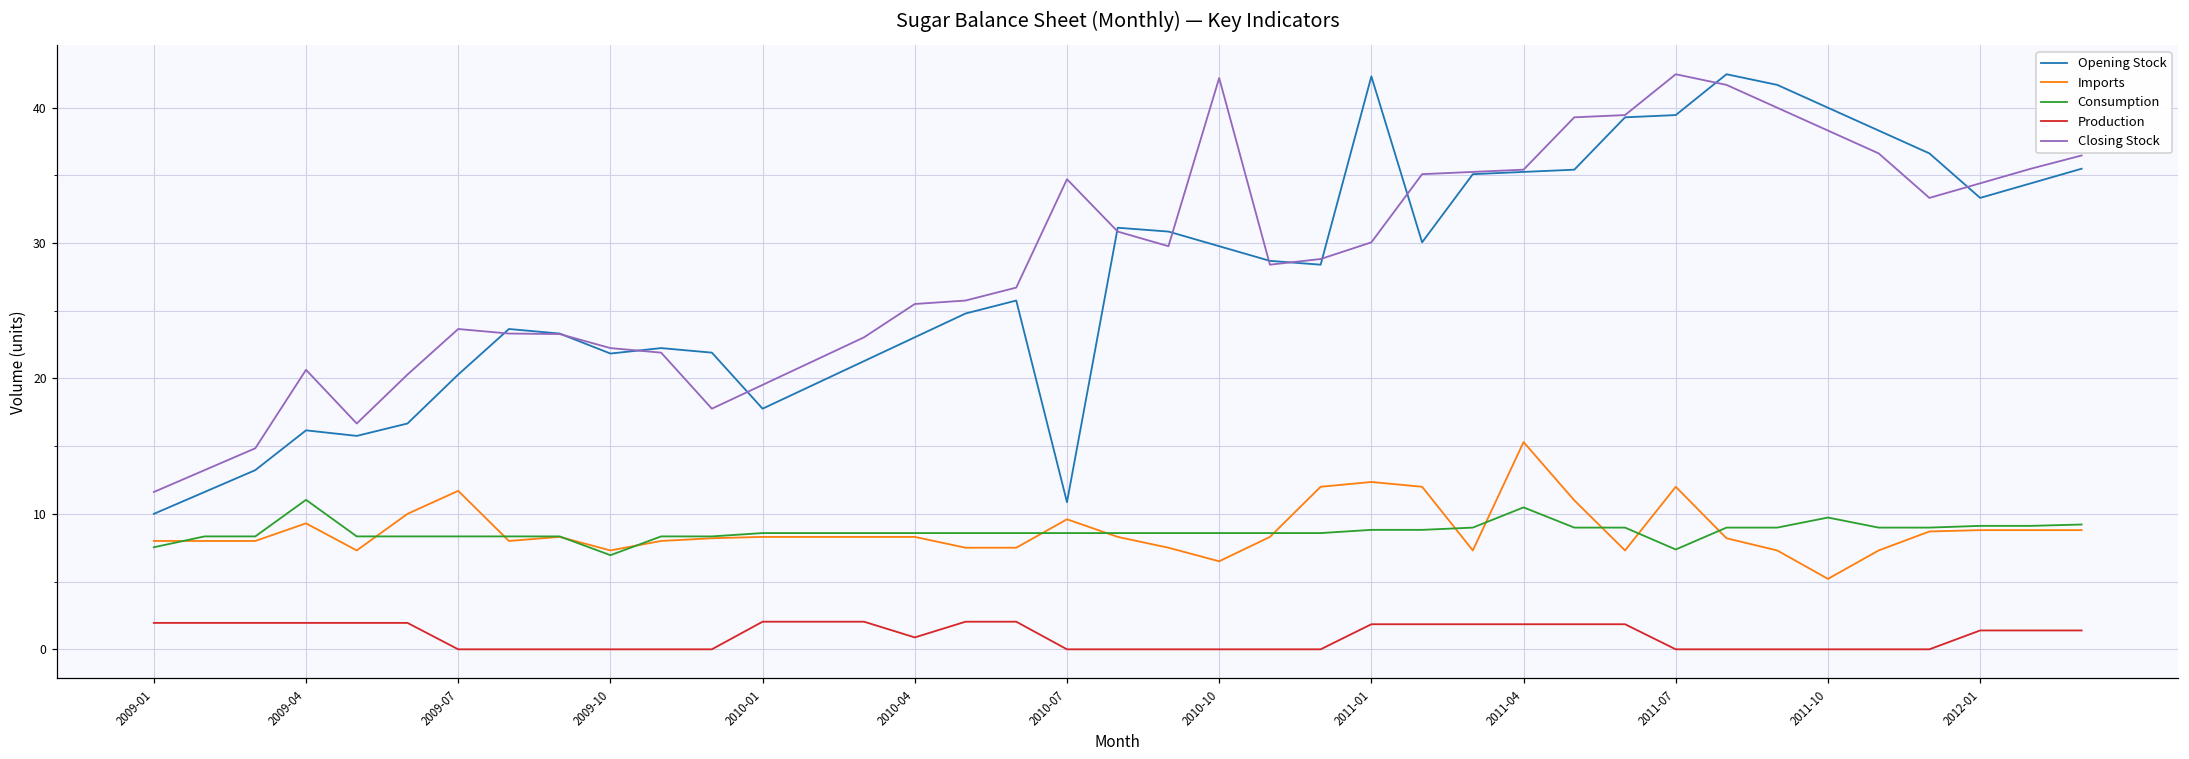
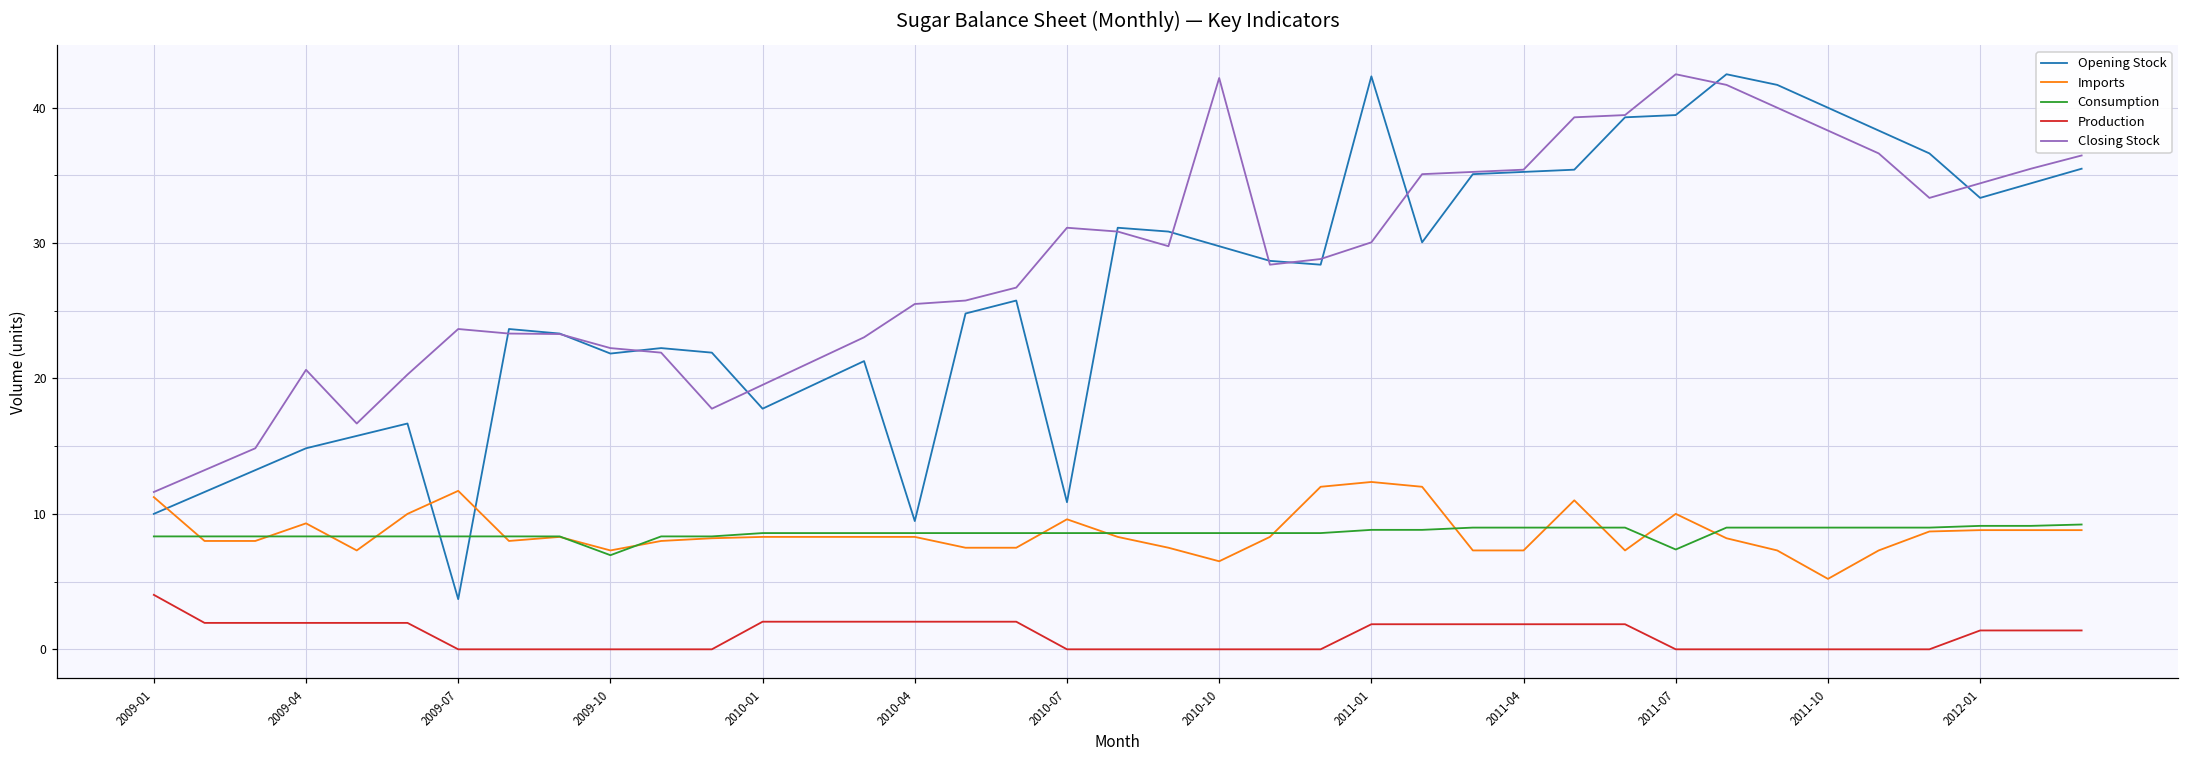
  {
    "Opening Stock": {
      "2009-01": 10.0,
-     "2009-04": 16.2,
-     "2009-07": 20.3,
+     "2009-04": 14.8,
+     "2009-07": 3.7,
      "2009-10": 21.8,
      "2010-01": 17.8,
-     "2010-04": 23.0,
+     "2010-04": 9.5,
      "2010-07": 10.9,
      "2010-10": 29.8,
      "2011-01": 42.3,
      "2011-07": 39.4,
      "2011-10": 40.0,
      "2012-01": 33.3
    },
    "Imports": {
-     "2009-01": 8.0,
+     "2009-01": 11.2,
      "2009-04": 9.3,
      "2009-07": 11.7,
      "2009-10": 7.3,
      "2010-01": 8.3,
      "2010-04": 8.3,
      "2010-07": 9.6,
      "2010-10": 6.5,
      "2011-01": 12.4,
-     "2011-04": 15.3,
-     "2011-07": 12,
+     "2011-04": 7.3,
+     "2011-07": 10,
      "2011-10": 5.2,
      "2012-01": 8.8
    },
    "Consumption": {
-     "2009-01": 7.5,
-     "2009-04": 11.0,
+     "2009-01": 8.3,
+     "2009-04": 8.3,
      "2009-07": 8.3,
      "2009-10": 6.9,
      "2010-01": 8.6,
      "2010-04": 8.6,
      "2010-07": 8.6,
      "2010-10": 8.6,
      "2011-01": 8.8,
-     "2011-04": 10.5,
+     "2011-04": 9.0,
      "2011-07": 7.4,
-     "2011-10": 9.7,
+     "2011-10": 9.0,
      "2012-01": 9.1
    },
    "Production": {
-     "2009-01": 2.0,
+     "2009-01": 4.0,
      "2009-04": 2.0,
      "2009-07": 0.0,
      "2009-10": 0.0,
      "2010-01": 2.0,
-     "2010-04": 0.9,
+     "2010-04": 2.0,
      "2010-07": 0.0,
      "2010-10": 0.0,
      "2011-01": 1.9,
      "2011-04": 1.9,
      "2011-07": 0.0,
      "2011-10": 0.0,
      "2012-01": 1.4
    },
    "Closing Stock": {
      "2009-01": 11.6,
      "2009-04": 20.6,
      "2009-07": 23.6,
      "2009-10": 22.2,
      "2010-01": 19.5,
      "2010-04": 25.5,
-     "2010-07": 34.7,
+     "2010-07": 31.1,
      "2010-10": 42.2,
      "2011-01": 30.0,
      "2011-07": 42.5,
      "2011-10": 38.3,
      "2012-01": 34.4
    }
  }
